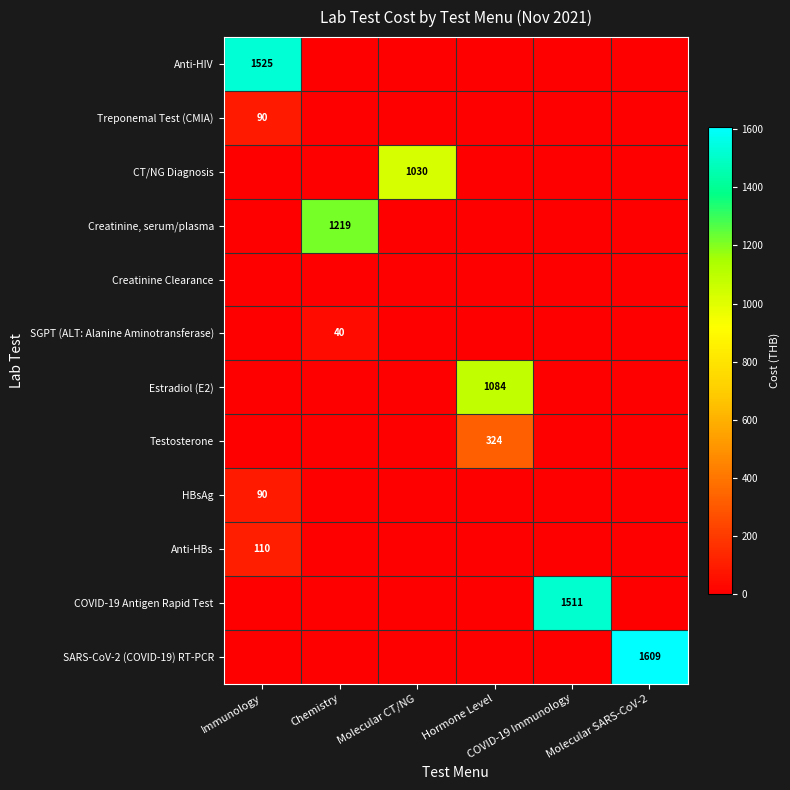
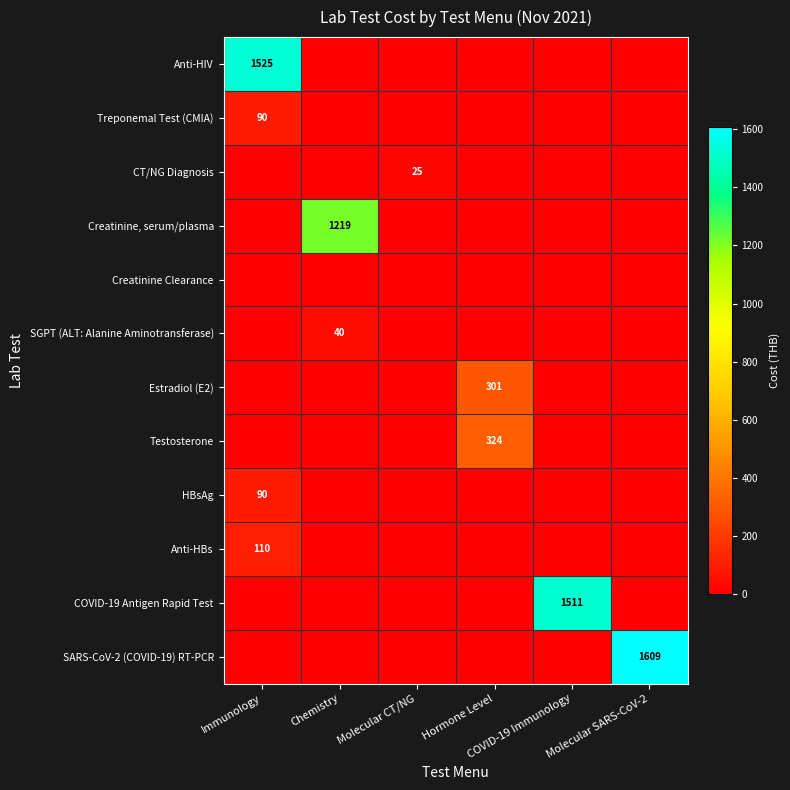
  {
    "Anti-HIV": {
      "Immunology": 1525
    },
    "Treponemal Test (CMIA)": {
      "Immunology": 90
    },
    "CT/NG Diagnosis": {
-     "Molecular CT/NG": 1030
+     "Molecular CT/NG": 25
    },
    "Creatinine, serum/plasma": {
      "Chemistry": 1219
    },
    "SGPT (ALT: Alanine Aminotransferase)": {
      "Chemistry": 40
    },
    "Estradiol (E2)": {
-     "Hormone Level": 1084
+     "Hormone Level": 301
    },
    "Testosterone": {
      "Hormone Level": 324
    },
    "HBsAg": {
      "Immunology": 90
    },
    "Anti-HBs": {
      "Immunology": 110
    },
    "COVID-19 Antigen Rapid Test": {
      "COVID-19 Immunology": 1511
    },
    "SARS-CoV-2 (COVID-19) RT-PCR": {
      "Molecular SARS-CoV-2": 1609
    }
  }
